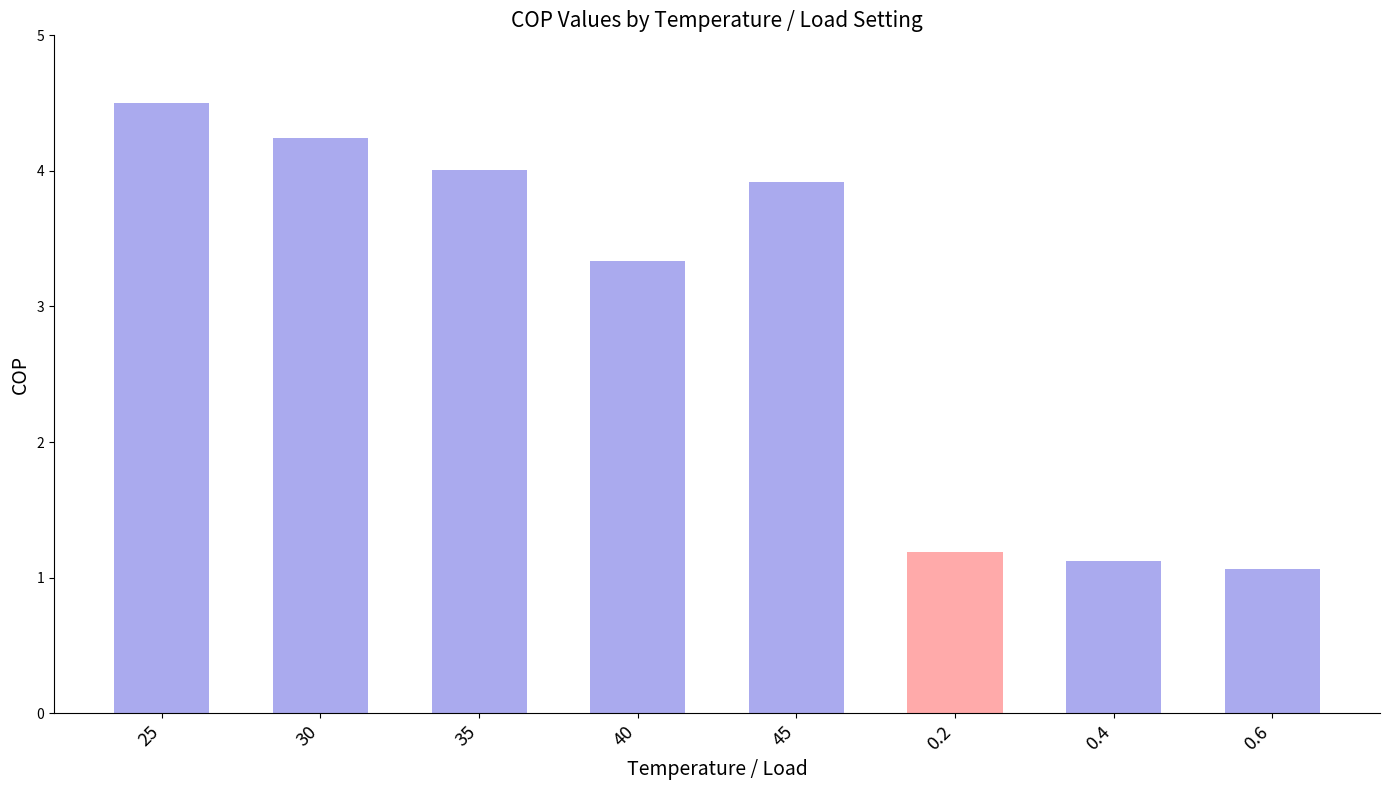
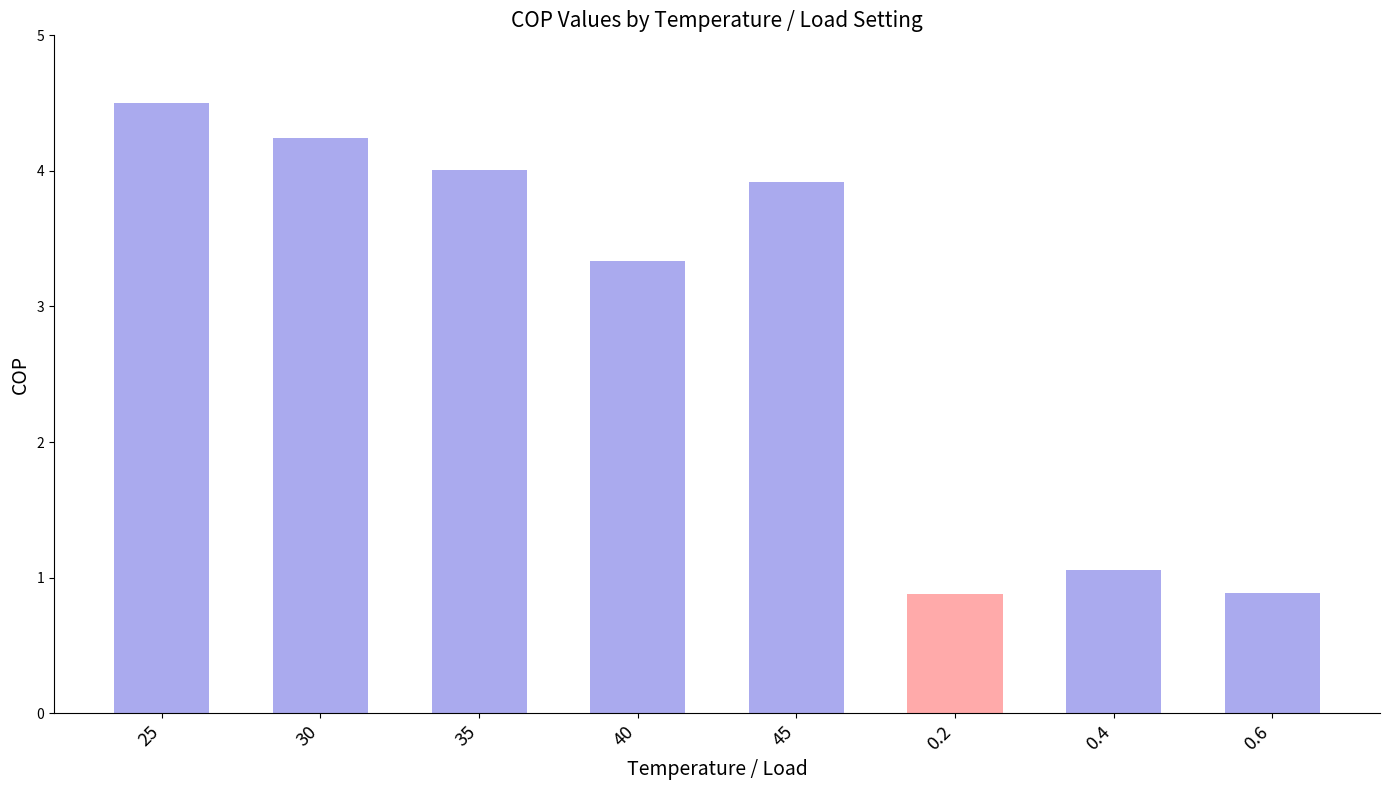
  {
    "25": 4.50,
    "30": 4.24,
    "35": 4.01,
    "40": 3.34,
    "45": 3.92,
-   "0.2": 1.19,
-   "0.4": 1.12,
-   "0.6": 1.06
+   "0.2": 0.88,
+   "0.4": 1.06,
+   "0.6": 0.89
  }
